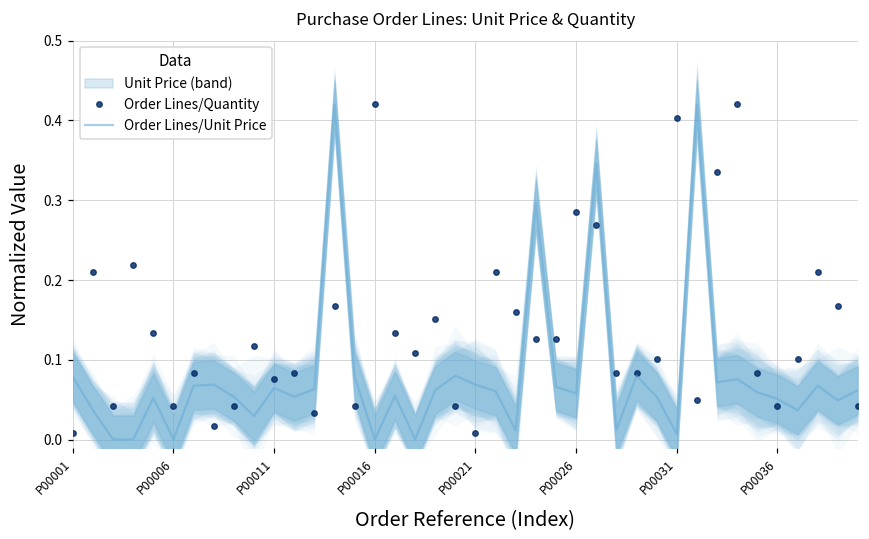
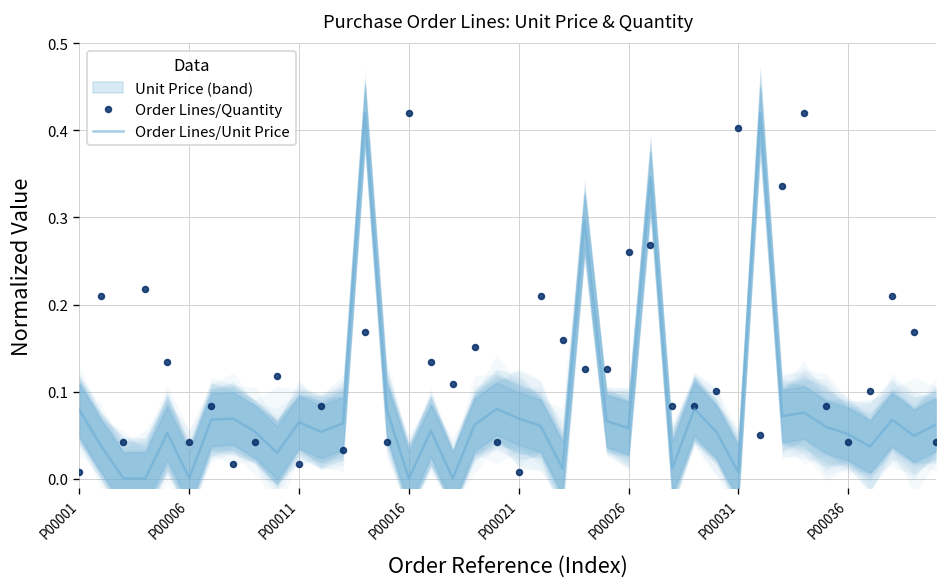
  {
    "Order Lines/Quantity": {
      "P00001": 0.01,
-     "P00011": 0.08,
+     "P00011": 0.02,
      "P00016": 0.42,
      "P00021": 0.01,
-     "P00026": 0.29,
+     "P00026": 0.26,
      "P00031": 0.40,
      "P00036": 0.04
    }
  }
